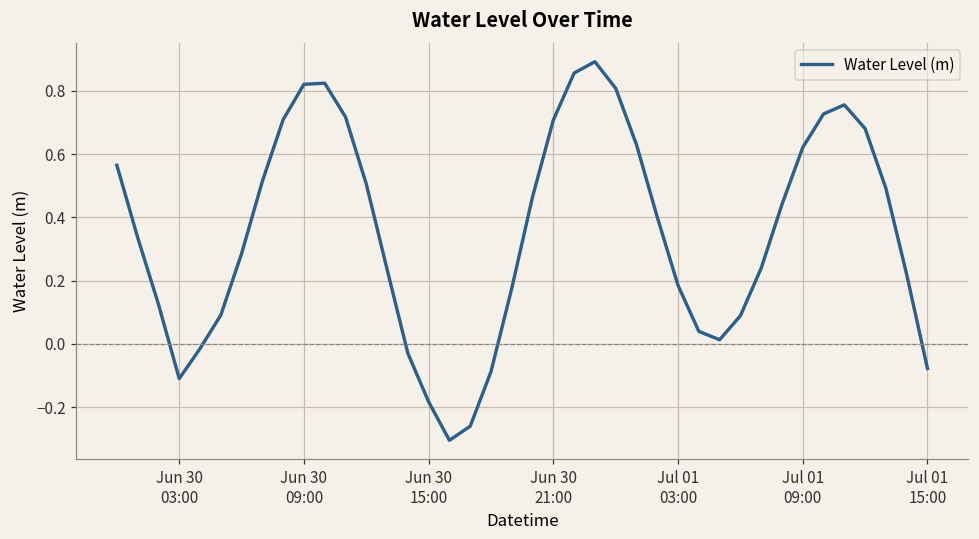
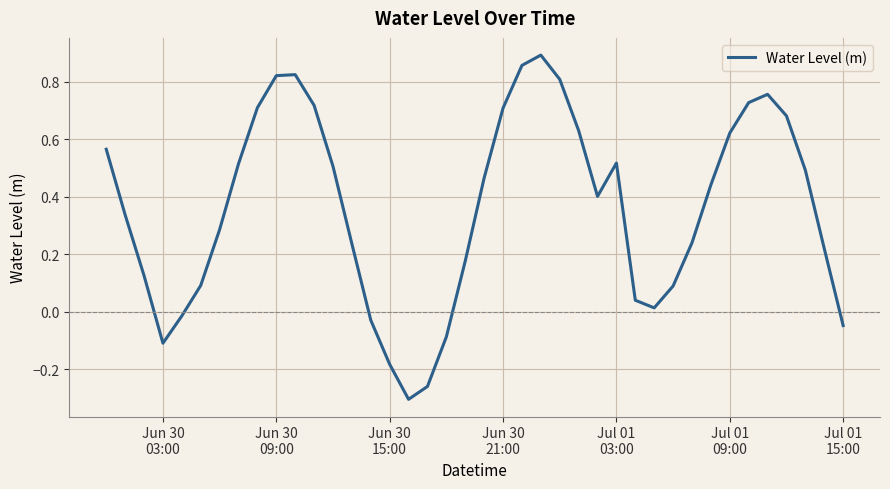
  {
    "Jun 30 03:00": -0.11,
    "Jun 30 09:00": 0.82,
    "Jun 30 15:00": -0.18,
    "Jun 30 21:00": 0.71,
-   "Jul 01 03:00": 0.18,
+   "Jul 01 03:00": 0.52,
    "Jul 01 09:00": 0.62,
-   "Jul 01 15:00": -0.08
+   "Jul 01 15:00": -0.05
  }
